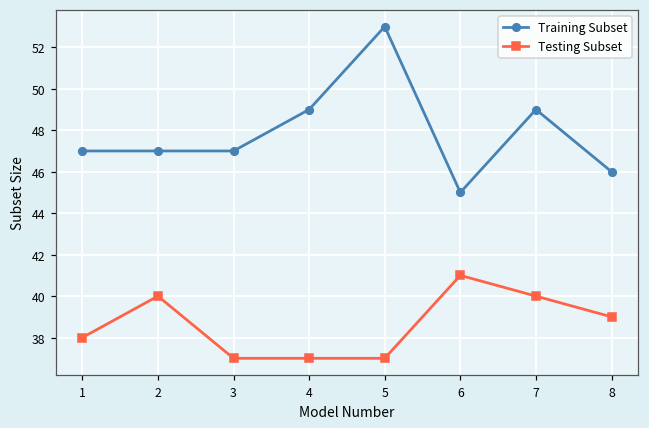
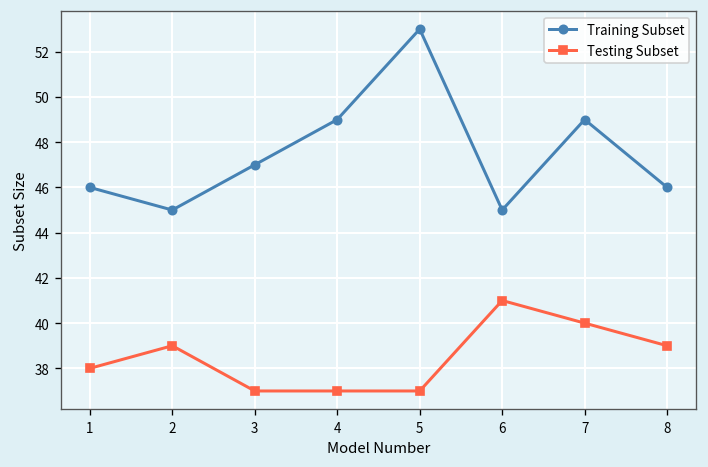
  {
    "Training Subset": {
-     "1": 47,
-     "2": 47,
+     "1": 46,
+     "2": 45,
      "3": 47,
      "4": 49,
      "5": 53,
      "6": 45,
      "7": 49,
      "8": 46
    },
    "Testing Subset": {
      "1": 38,
-     "2": 40,
+     "2": 39,
      "3": 37,
      "4": 37,
      "5": 37,
      "6": 41,
      "7": 40,
      "8": 39
    }
  }
